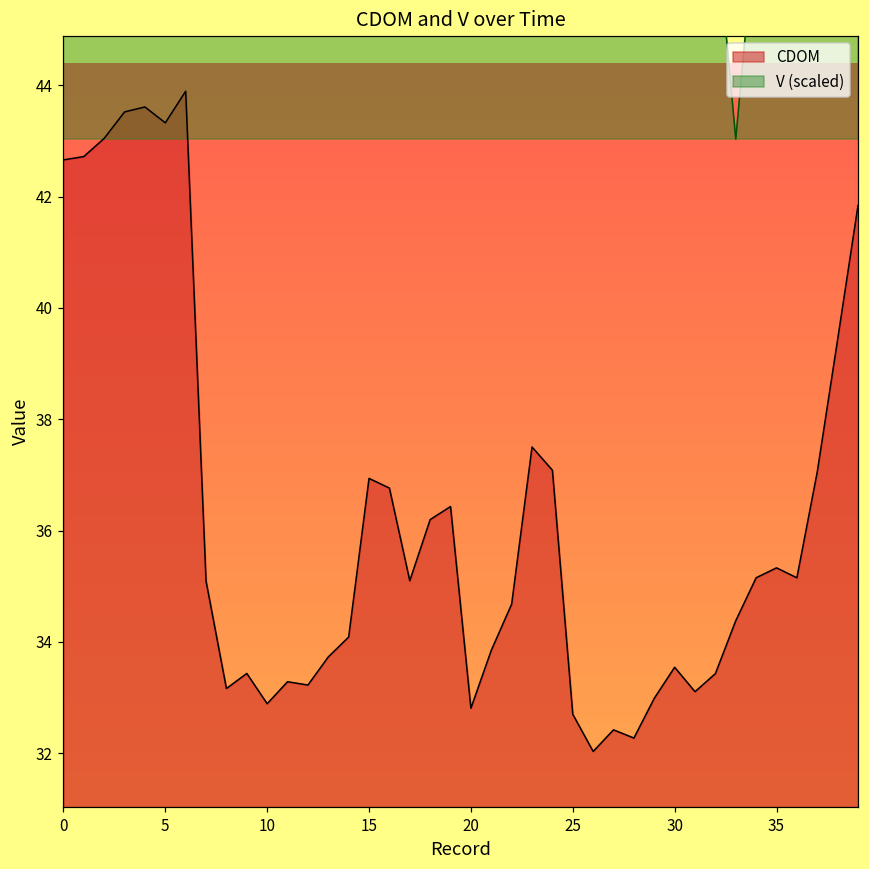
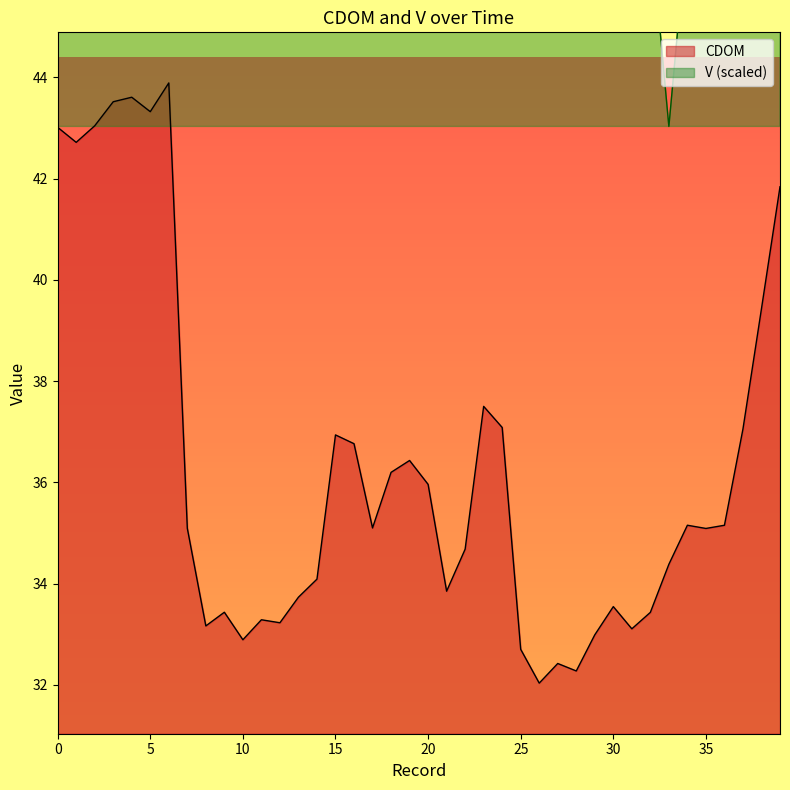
  {
    "CDOM": {
-     "0": 42.7,
+     "0": 43.0,
      "5": 43.3,
      "10": 32.9,
      "15": 36.9,
-     "20": 32.8,
+     "20": 36.0,
      "25": 32.7,
      "30": 33.5,
-     "35": 35.3
+     "35": 35.1
    }
  }
